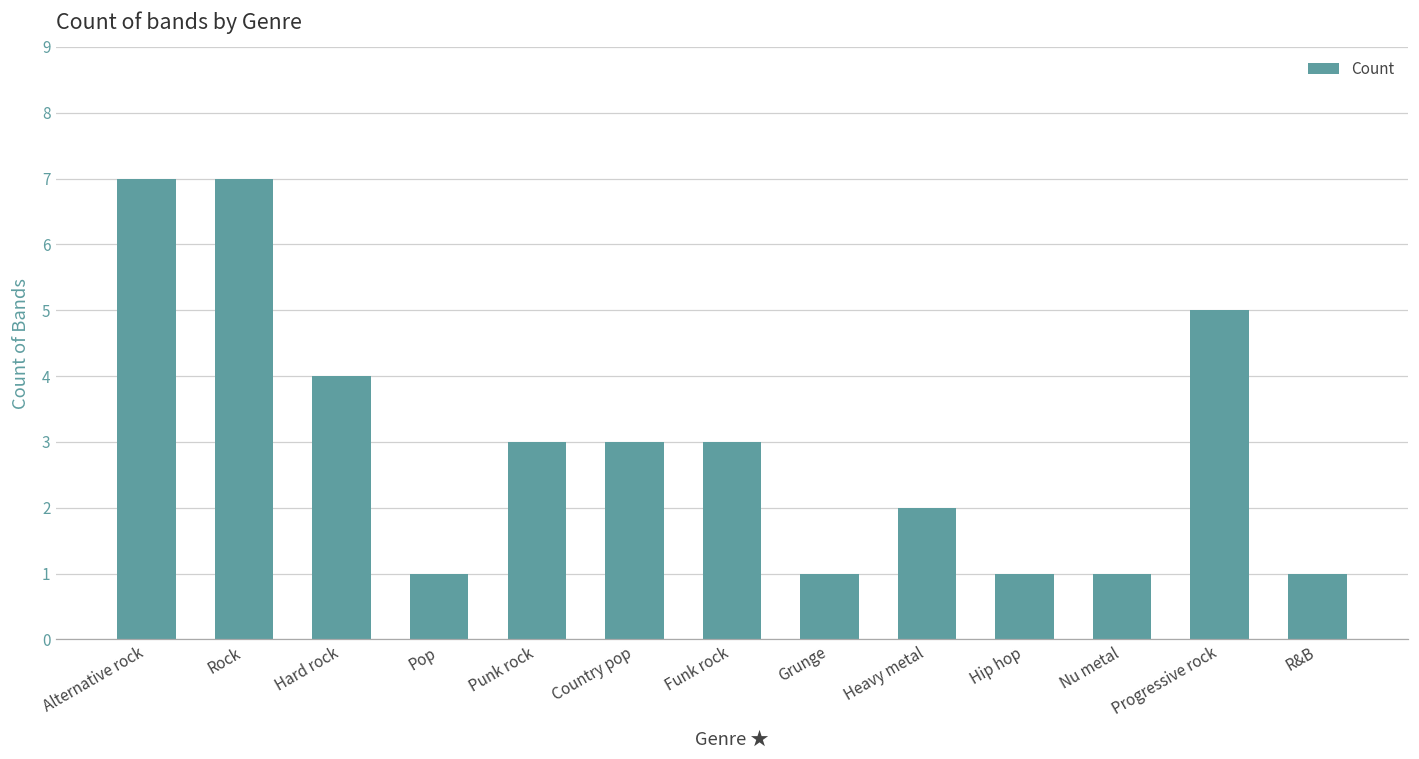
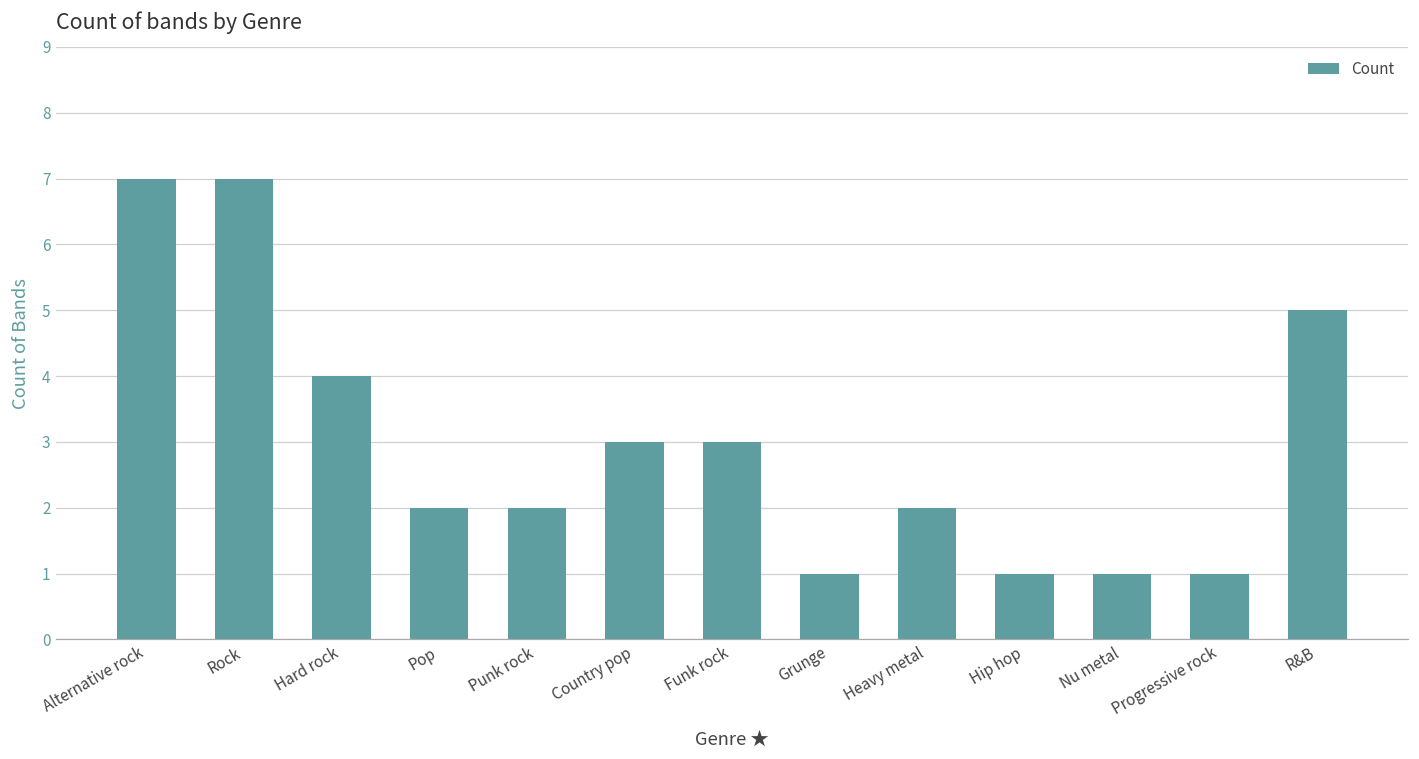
  {
    "Alternative rock": 7,
    "Rock": 7,
    "Hard rock": 4,
-   "Pop": 1,
-   "Punk rock": 3,
+   "Pop": 2,
+   "Punk rock": 2,
    "Country pop": 3,
    "Funk rock": 3,
    "Grunge": 1,
    "Heavy metal": 2,
    "Hip hop": 1,
    "Nu metal": 1,
-   "Progressive rock": 5,
-   "R&B": 1
+   "Progressive rock": 1,
+   "R&B": 5
  }
